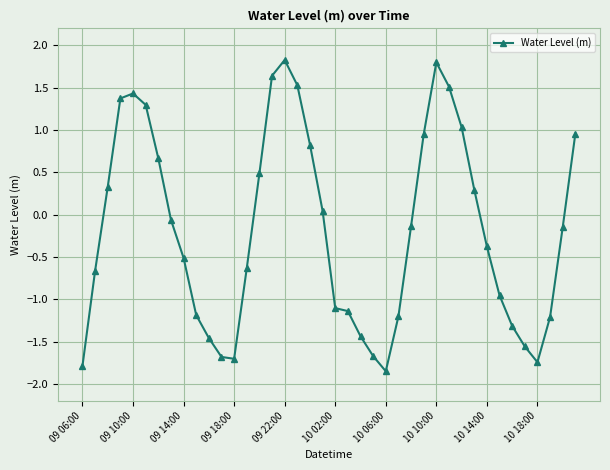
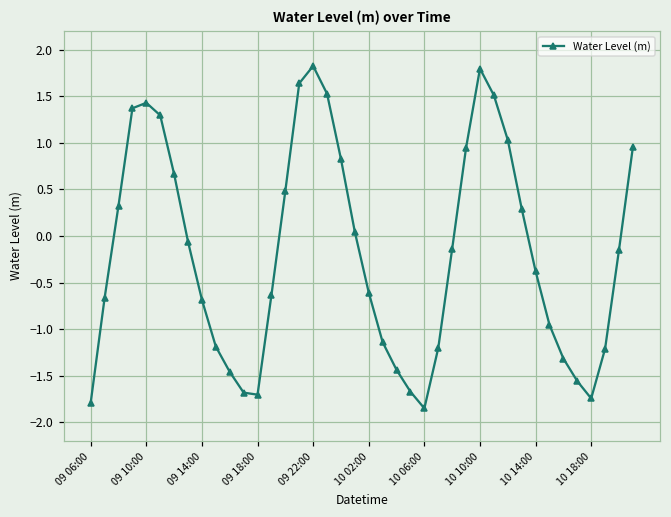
  {
    "09 06:00": -1.8,
    "09 10:00": 1.4,
-   "09 14:00": -0.5,
+   "09 14:00": -0.7,
    "09 18:00": -1.7,
    "09 22:00": 1.8,
-   "10 02:00": -1.1,
+   "10 02:00": -0.6,
    "10 06:00": -1.8,
    "10 10:00": 1.8,
    "10 14:00": -0.4,
    "10 18:00": -1.7
  }
